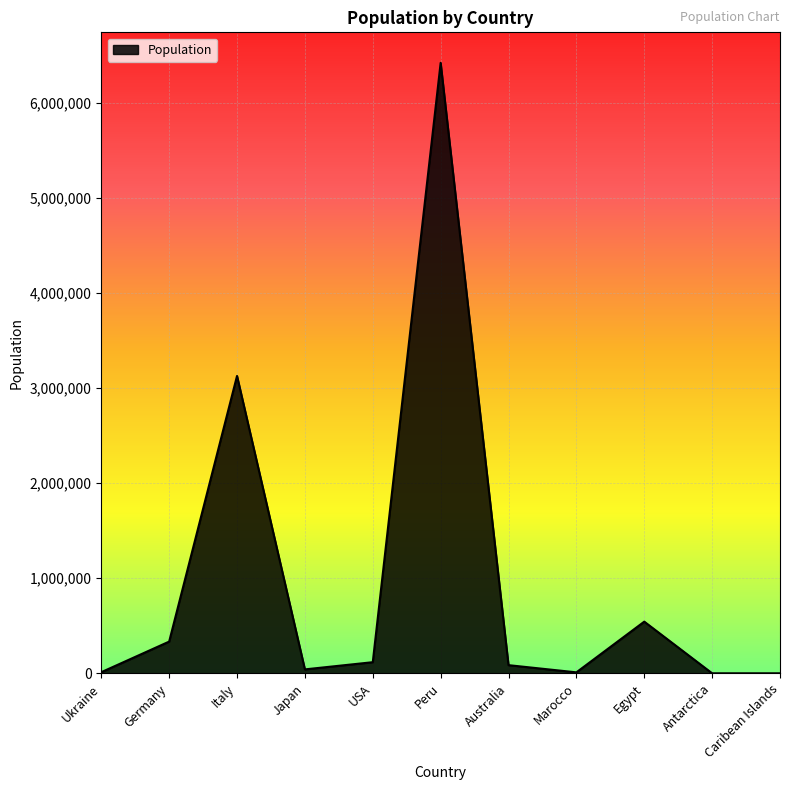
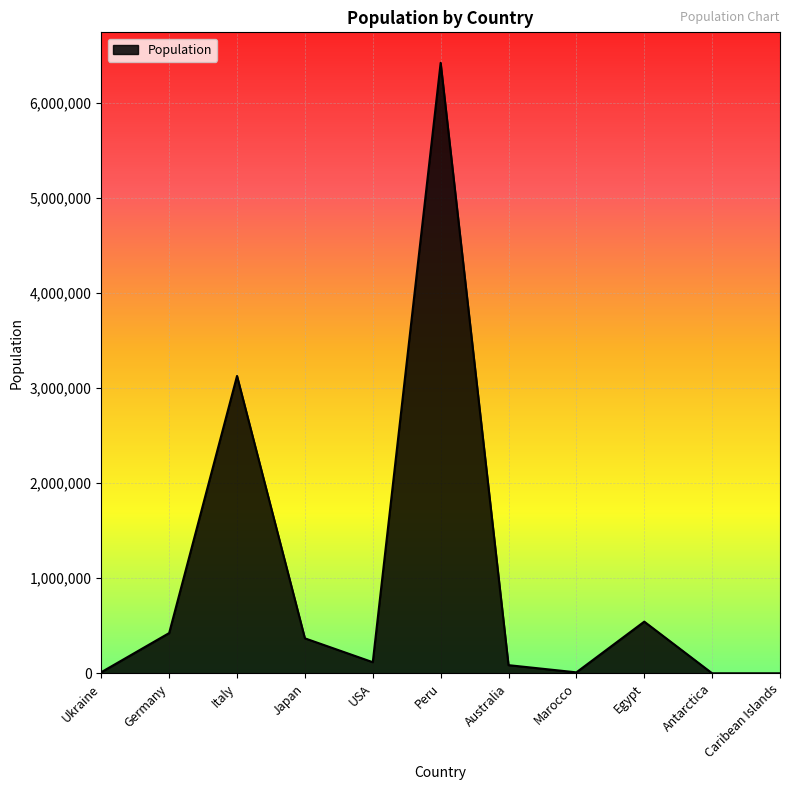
  {
    "Ukraine": "0",
-   "Germany": "300,000",
+   "Germany": "400,000",
    "Italy": "3,100,000",
-   "Japan": "0",
+   "Japan": "400,000",
    "USA": "100,000",
    "Peru": "6,400,000",
    "Australia": "100,000",
    "Marocco": "0",
    "Egypt": "500,000",
    "Antarctica": "0",
    "Caribean Islands": "0"
  }
